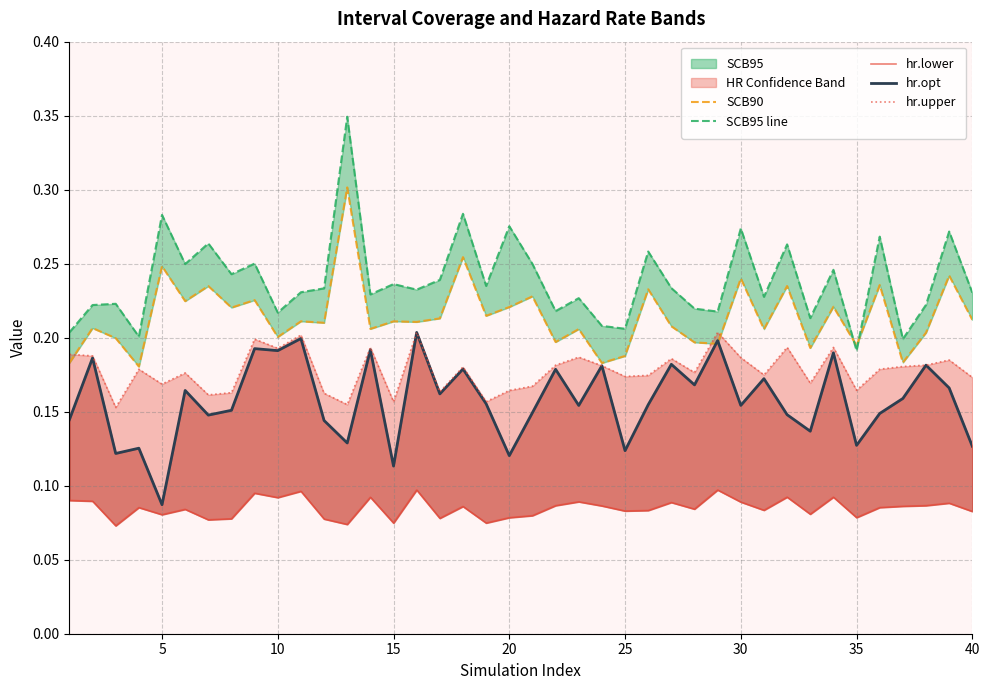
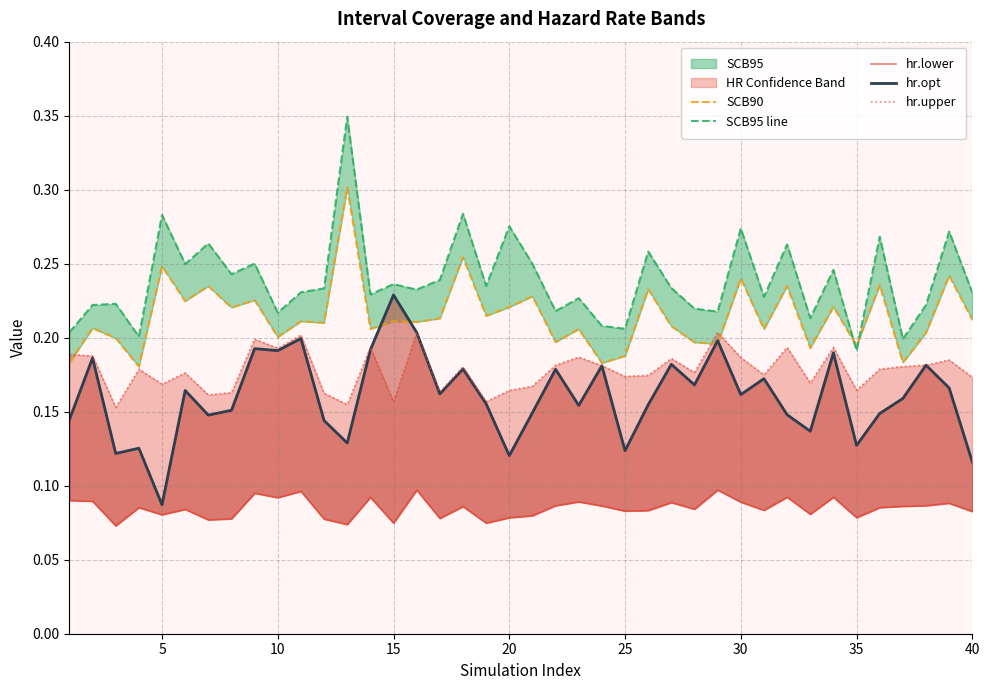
  {
    "SCB90": {
      "5": 0.248,
      "10": 0.200,
      "15": 0.211,
      "20": 0.221,
      "25": 0.188,
      "30": 0.240,
      "40": 0.212
    },
    "hr.opt": {
      "5": 0.087,
-     "15": 0.113,
+     "15": 0.229,
      "20": 0.120,
      "25": 0.124,
-     "30": 0.154,
+     "30": 0.162,
      "35": 0.127,
-     "40": 0.127
+     "40": 0.116
    }
  }
